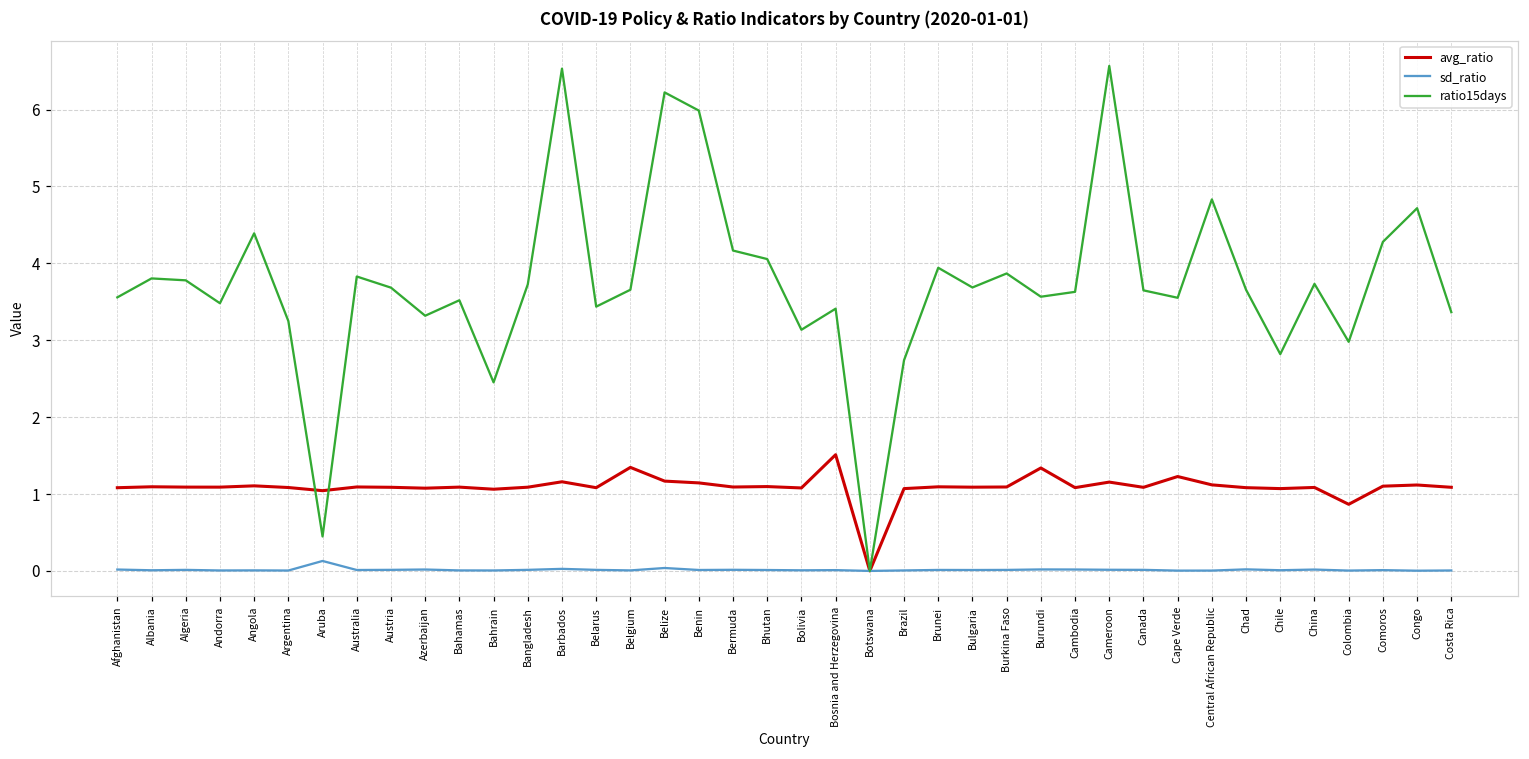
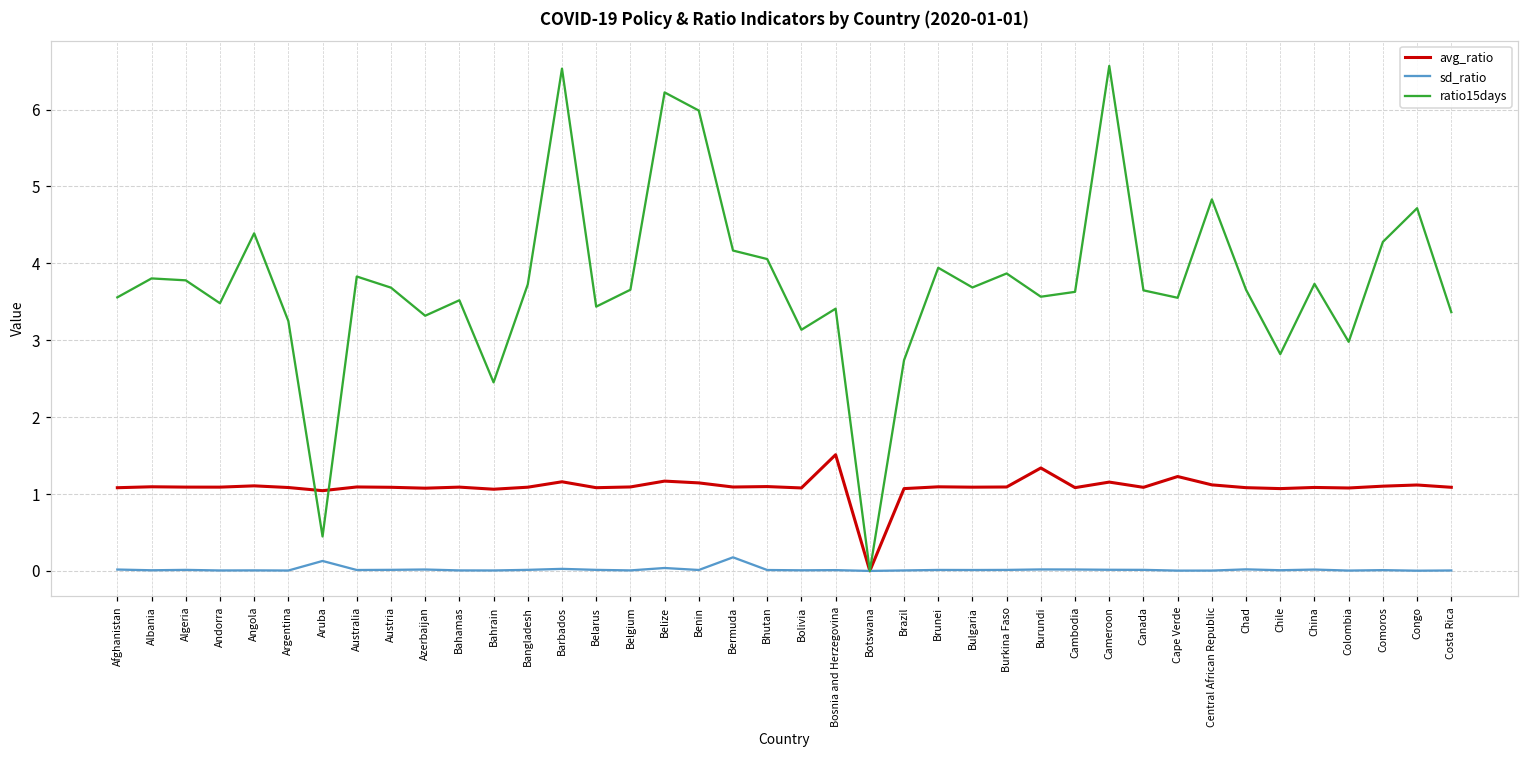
  {
    "avg_ratio": {
      "Afghanistan": 1.1,
      "Albania": 1.1,
      "Algeria": 1.1,
      "Andorra": 1.1,
      "Angola": 1.1,
      "Argentina": 1.1,
      "Aruba": 1.0,
      "Australia": 1.1,
      "Austria": 1.1,
      "Azerbaijan": 1.1,
      "Bahamas": 1.1,
      "Bahrain": 1.1,
      "Bangladesh": 1.1,
      "Barbados": 1.2,
      "Belarus": 1.1,
-     "Belgium": 1.3,
+     "Belgium": 1.1,
      "Belize": 1.2,
      "Benin": 1.1,
      "Bermuda": 1.1,
      "Bhutan": 1.1,
      "Bolivia": 1.1,
      "Bosnia and Herzegovina": 1.5,
      "Brazil": 1.1,
      "Brunei": 1.1,
      "Bulgaria": 1.1,
      "Burkina Faso": 1.1,
      "Burundi": 1.3,
      "Cambodia": 1.1,
      "Cameroon": 1.2,
      "Canada": 1.1,
      "Cape Verde": 1.2,
      "Central African Republic": 1.1,
      "Chad": 1.1,
      "Chile": 1.1,
      "China": 1.1,
-     "Colombia": 0.9,
+     "Colombia": 1.1,
      "Comoros": 1.1,
      "Congo": 1.1,
      "Costa Rica": 1.1
    },
    "sd_ratio": {
      "Afghanistan": 0.0,
      "Albania": 0.0,
      "Algeria": 0.0,
      "Andorra": 0.0,
      "Angola": 0.0,
      "Argentina": 0.0,
      "Aruba": 0.1,
      "Australia": 0.0,
      "Austria": 0.0,
      "Azerbaijan": 0.0,
      "Bahamas": 0.0,
      "Bahrain": 0.0,
      "Bangladesh": 0.0,
      "Barbados": 0.0,
      "Belarus": 0.0,
      "Belgium": 0.0,
      "Belize": 0.0,
      "Benin": 0.0,
-     "Bermuda": 0.0,
+     "Bermuda": 0.2,
      "Bhutan": 0.0,
      "Bolivia": 0.0,
      "Bosnia and Herzegovina": 0.0,
      "Brazil": 0.0,
      "Brunei": 0.0,
      "Bulgaria": 0.0,
      "Burkina Faso": 0.0,
      "Burundi": 0.0,
      "Cambodia": 0.0,
      "Cameroon": 0.0,
      "Canada": 0.0,
      "Cape Verde": 0.0,
      "Central African Republic": 0.0,
      "Chad": 0.0,
      "Chile": 0.0,
      "China": 0.0,
      "Colombia": 0.0,
      "Comoros": 0.0,
      "Congo": 0.0,
      "Costa Rica": 0.0
    },
    "ratio15days": {
      "Afghanistan": 3.6,
      "Albania": 3.8,
      "Algeria": 3.8,
      "Andorra": 3.5,
      "Angola": 4.4,
      "Argentina": 3.2,
      "Aruba": 0.4,
      "Australia": 3.8,
      "Austria": 3.7,
      "Azerbaijan": 3.3,
      "Bahamas": 3.5,
      "Bahrain": 2.5,
      "Bangladesh": 3.7,
      "Barbados": 6.5,
      "Belarus": 3.4,
      "Belgium": 3.7,
      "Belize": 6.2,
      "Benin": 6.0,
      "Bermuda": 4.2,
      "Bhutan": 4.1,
      "Bolivia": 3.1,
      "Bosnia and Herzegovina": 3.4,
      "Brazil": 2.7,
      "Brunei": 3.9,
      "Bulgaria": 3.7,
      "Burkina Faso": 3.9,
      "Burundi": 3.6,
      "Cambodia": 3.6,
      "Cameroon": 6.6,
      "Canada": 3.6,
      "Cape Verde": 3.6,
      "Central African Republic": 4.8,
      "Chad": 3.7,
      "Chile": 2.8,
      "China": 3.7,
      "Colombia": 3.0,
      "Comoros": 4.3,
      "Congo": 4.7,
      "Costa Rica": 3.4
    }
  }
